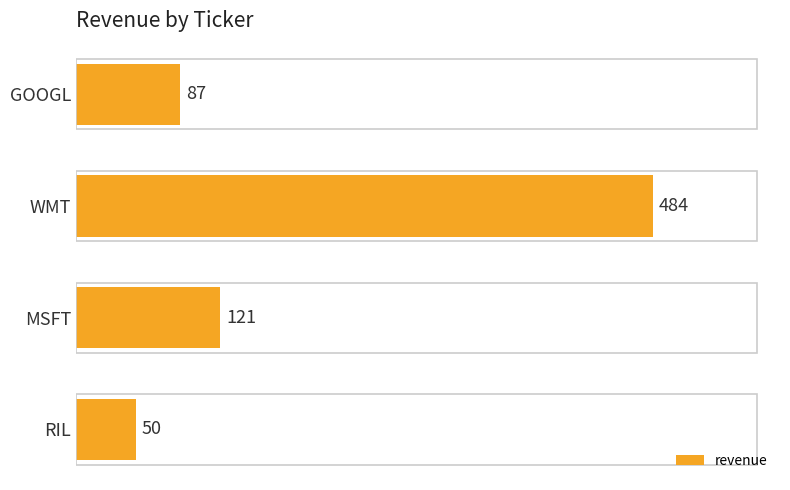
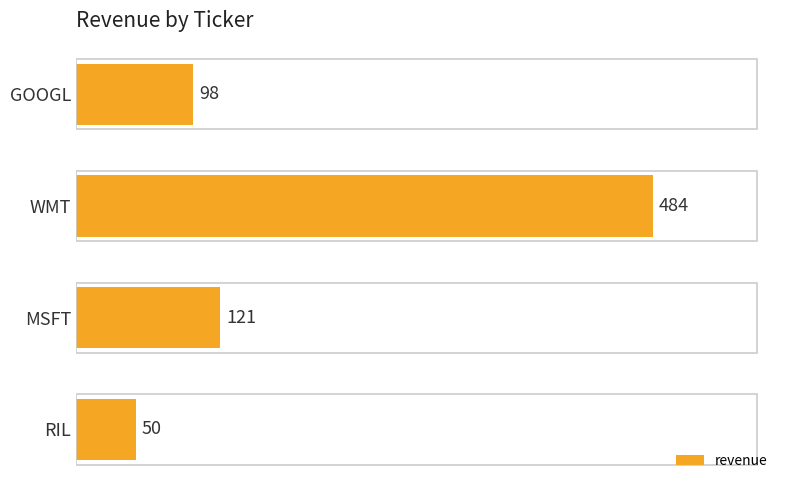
  {
-   "GOOGL": 87,
+   "GOOGL": 98,
    "WMT": 484,
    "MSFT": 121,
    "RIL": 50
  }
